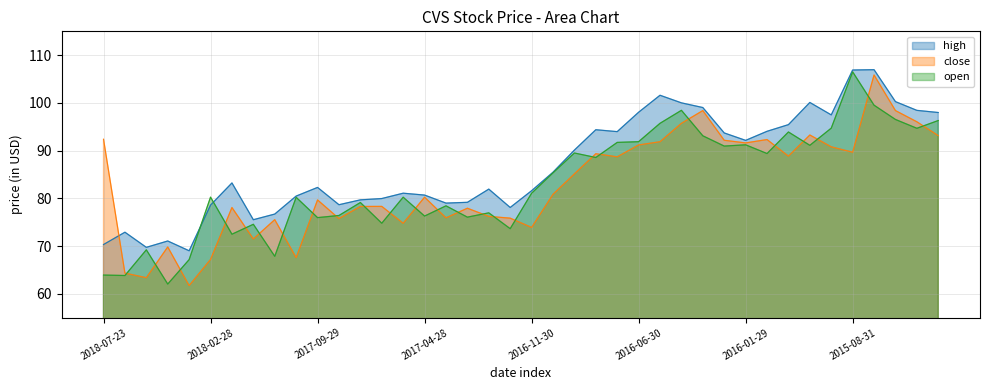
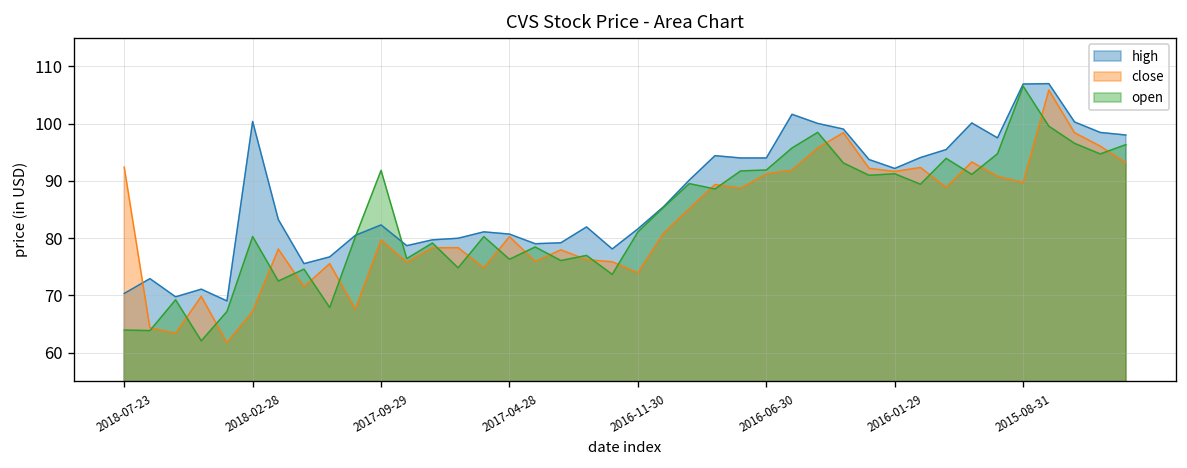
  {
    "high": {
      "2018-07-23": 70,
-     "2018-02-28": 79,
+     "2018-02-28": 100,
      "2017-09-29": 82,
-     "2016-06-30": 98
+     "2016-06-30": 94
    },
    "close": {
      "2018-07-23": 92,
      "2018-02-28": 67,
      "2017-09-29": 80,
      "2016-11-30": 74,
      "2016-06-30": 91,
      "2015-08-31": 90
    },
    "open": {
      "2018-07-23": 64,
      "2018-02-28": 80,
-     "2017-09-29": 76,
+     "2017-09-29": 92,
      "2017-04-28": 76,
      "2016-06-30": 92
    }
  }
